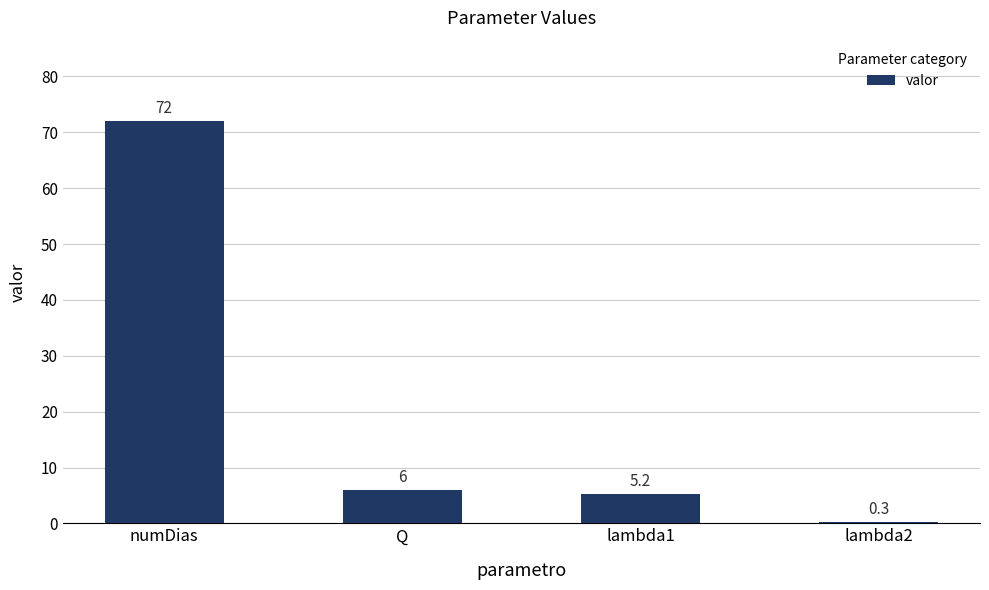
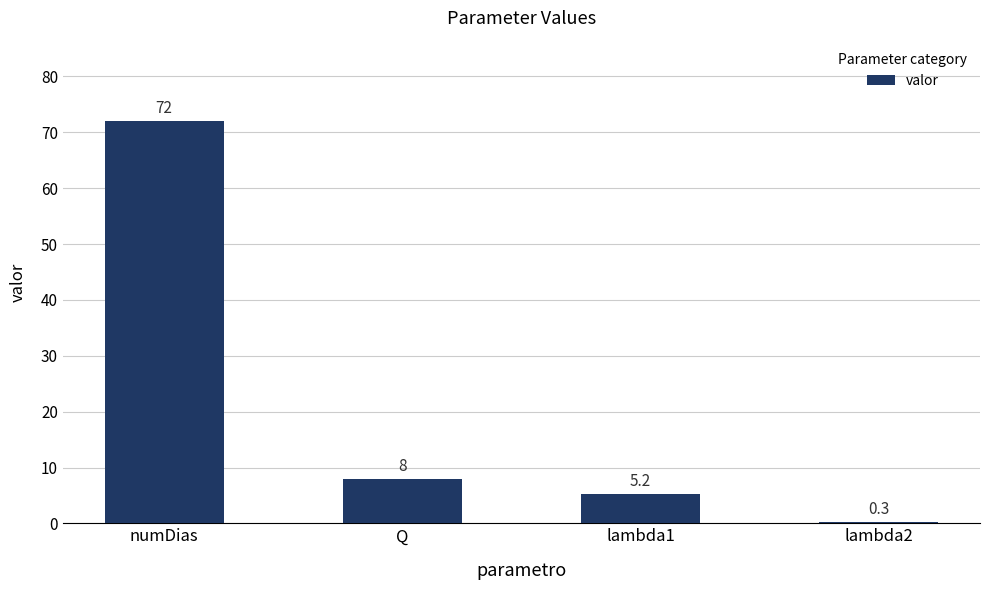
  {
    "numDias": 72,
-   "Q": 6,
+   "Q": 8,
    "lambda1": 5.2,
    "lambda2": 0.3
  }
